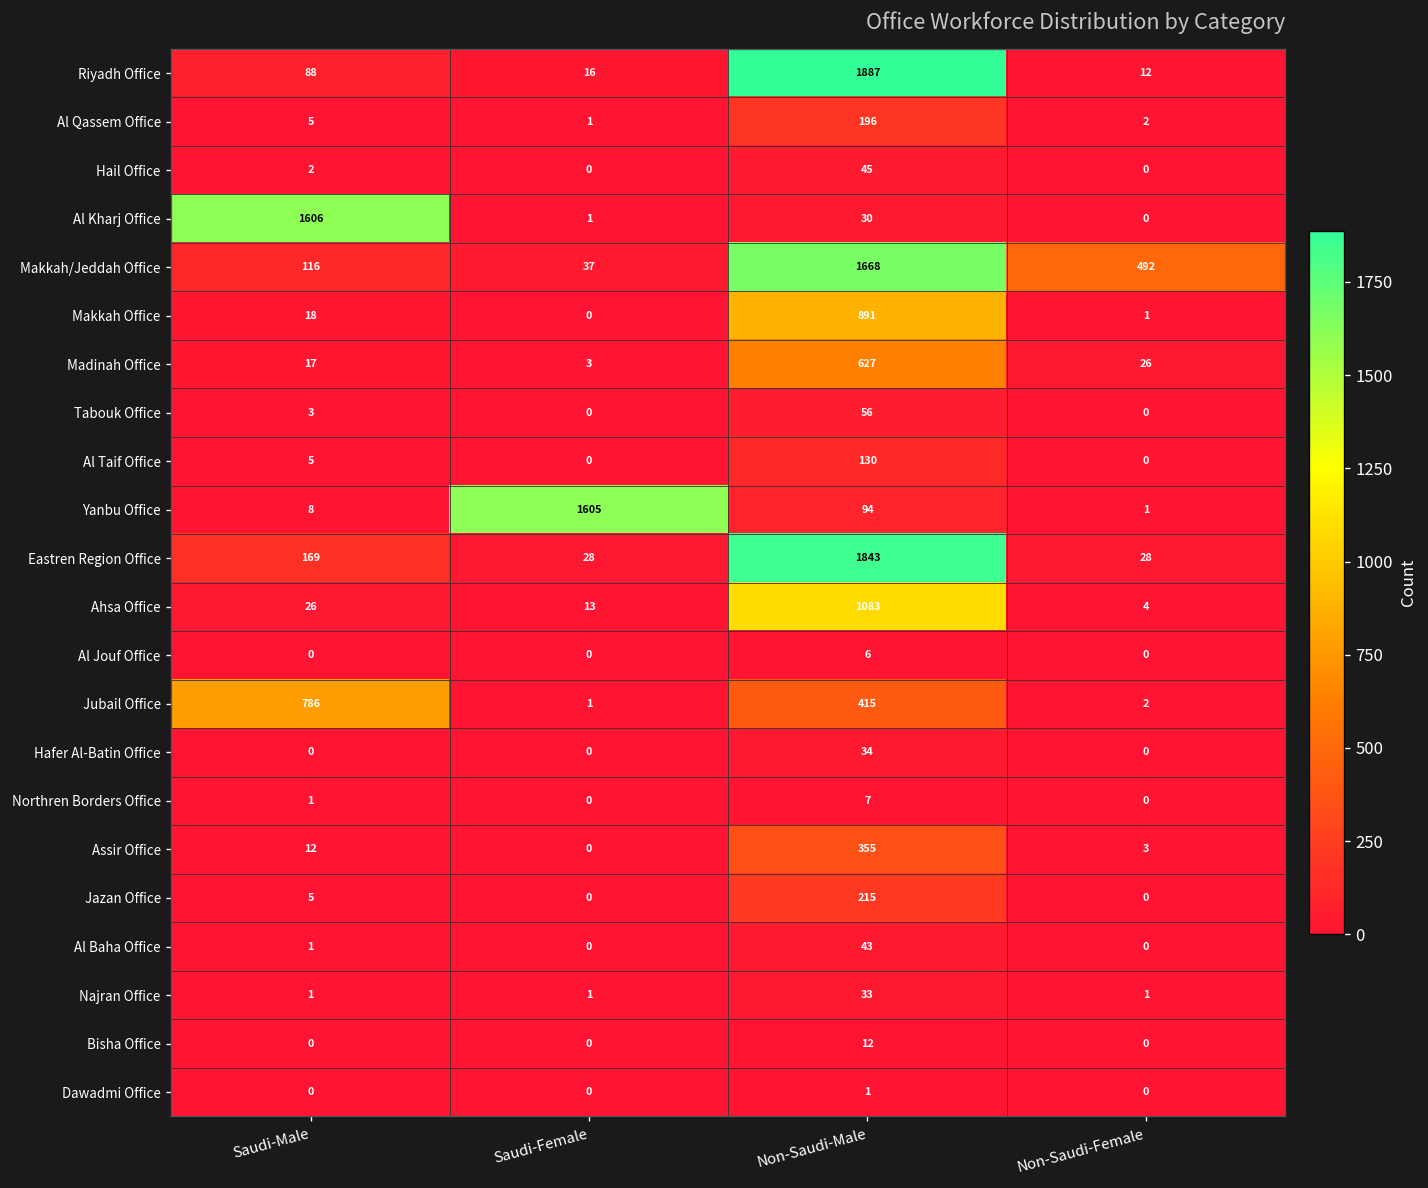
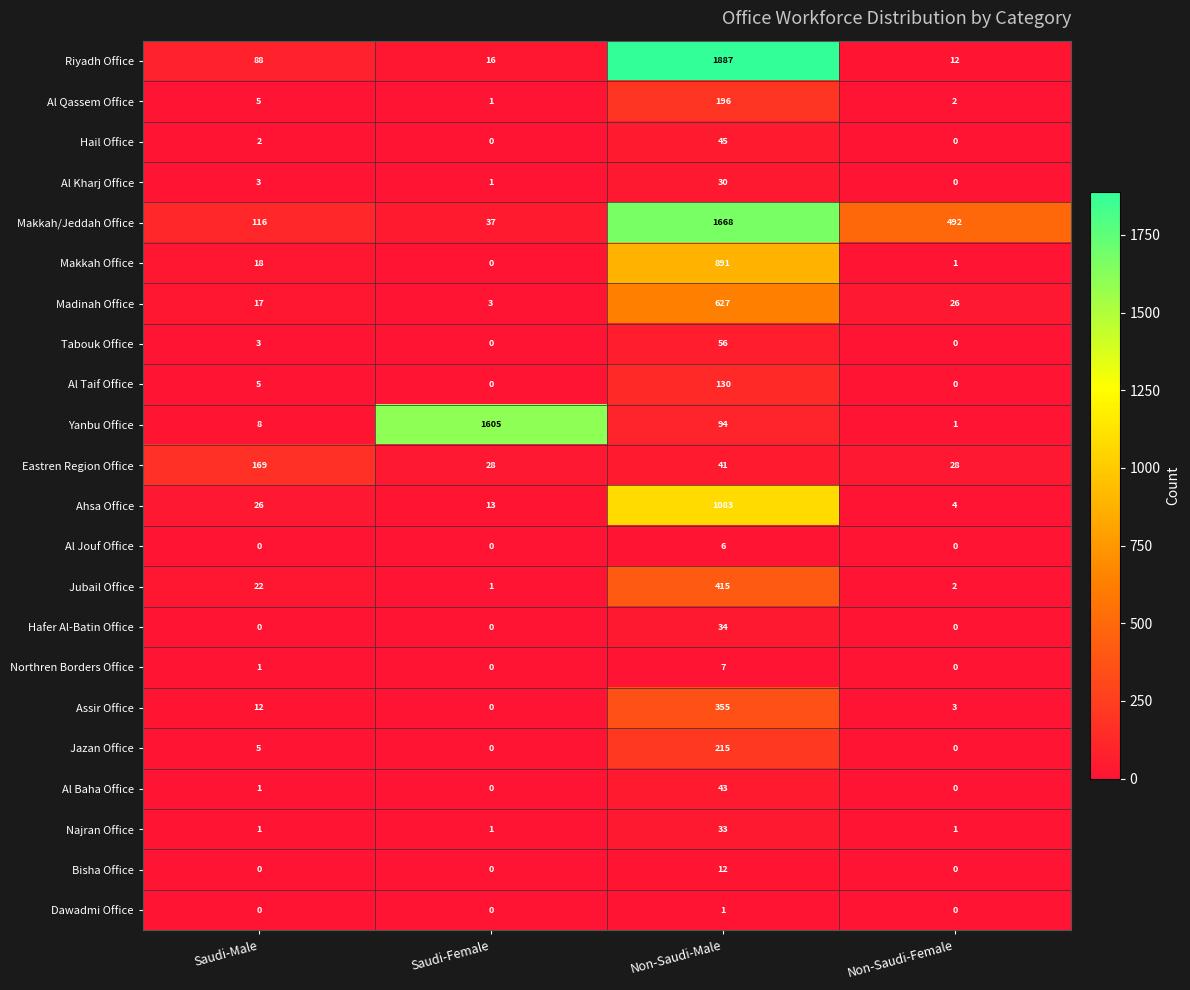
  {
    "Riyadh Office": {
      "Saudi-Male": 88,
      "Saudi-Female": 16,
      "Non-Saudi-Male": 1887,
      "Non-Saudi-Female": 12
    },
    "Al Qassem Office": {
      "Saudi-Male": 5,
      "Saudi-Female": 1,
      "Non-Saudi-Male": 196,
      "Non-Saudi-Female": 2
    },
    "Hail Office": {
      "Saudi-Male": 2,
      "Saudi-Female": 0,
      "Non-Saudi-Male": 45,
      "Non-Saudi-Female": 0
    },
    "Al Kharj Office": {
-     "Saudi-Male": 1606,
+     "Saudi-Male": 3,
      "Saudi-Female": 1,
      "Non-Saudi-Male": 30,
      "Non-Saudi-Female": 0
    },
    "Makkah/Jeddah Office": {
      "Saudi-Male": 116,
      "Saudi-Female": 37,
      "Non-Saudi-Male": 1668,
      "Non-Saudi-Female": 492
    },
    "Makkah Office": {
      "Saudi-Male": 18,
      "Saudi-Female": 0,
      "Non-Saudi-Male": 891,
      "Non-Saudi-Female": 1
    },
    "Madinah Office": {
      "Saudi-Male": 17,
      "Saudi-Female": 3,
      "Non-Saudi-Male": 627,
      "Non-Saudi-Female": 26
    },
    "Tabouk Office": {
      "Saudi-Male": 3,
      "Saudi-Female": 0,
      "Non-Saudi-Male": 56,
      "Non-Saudi-Female": 0
    },
    "Al Taif Office": {
      "Saudi-Male": 5,
      "Saudi-Female": 0,
      "Non-Saudi-Male": 130,
      "Non-Saudi-Female": 0
    },
    "Yanbu Office": {
      "Saudi-Male": 8,
      "Saudi-Female": 1605,
      "Non-Saudi-Male": 94,
      "Non-Saudi-Female": 1
    },
    "Eastren Region Office": {
      "Saudi-Male": 169,
      "Saudi-Female": 28,
-     "Non-Saudi-Male": 1843,
+     "Non-Saudi-Male": 41,
      "Non-Saudi-Female": 28
    },
    "Ahsa Office": {
      "Saudi-Male": 26,
      "Saudi-Female": 13,
      "Non-Saudi-Male": 1083,
      "Non-Saudi-Female": 4
    },
    "Al Jouf Office": {
      "Saudi-Male": 0,
      "Saudi-Female": 0,
      "Non-Saudi-Male": 6,
      "Non-Saudi-Female": 0
    },
    "Jubail Office": {
-     "Saudi-Male": 786,
+     "Saudi-Male": 22,
      "Saudi-Female": 1,
      "Non-Saudi-Male": 415,
      "Non-Saudi-Female": 2
    },
    "Hafer Al-Batin Office": {
      "Saudi-Male": 0,
      "Saudi-Female": 0,
      "Non-Saudi-Male": 34,
      "Non-Saudi-Female": 0
    },
    "Northren Borders Office": {
      "Saudi-Male": 1,
      "Saudi-Female": 0,
      "Non-Saudi-Male": 7,
      "Non-Saudi-Female": 0
    },
    "Assir Office": {
      "Saudi-Male": 12,
      "Saudi-Female": 0,
      "Non-Saudi-Male": 355,
      "Non-Saudi-Female": 3
    },
    "Jazan Office": {
      "Saudi-Male": 5,
      "Saudi-Female": 0,
      "Non-Saudi-Male": 215,
      "Non-Saudi-Female": 0
    },
    "Al Baha Office": {
      "Saudi-Male": 1,
      "Saudi-Female": 0,
      "Non-Saudi-Male": 43,
      "Non-Saudi-Female": 0
    },
    "Najran Office": {
      "Saudi-Male": 1,
      "Saudi-Female": 1,
      "Non-Saudi-Male": 33,
      "Non-Saudi-Female": 1
    },
    "Bisha Office": {
      "Saudi-Male": 0,
      "Saudi-Female": 0,
      "Non-Saudi-Male": 12,
      "Non-Saudi-Female": 0
    },
    "Dawadmi Office": {
      "Saudi-Male": 0,
      "Saudi-Female": 0,
      "Non-Saudi-Male": 1,
      "Non-Saudi-Female": 0
    }
  }
